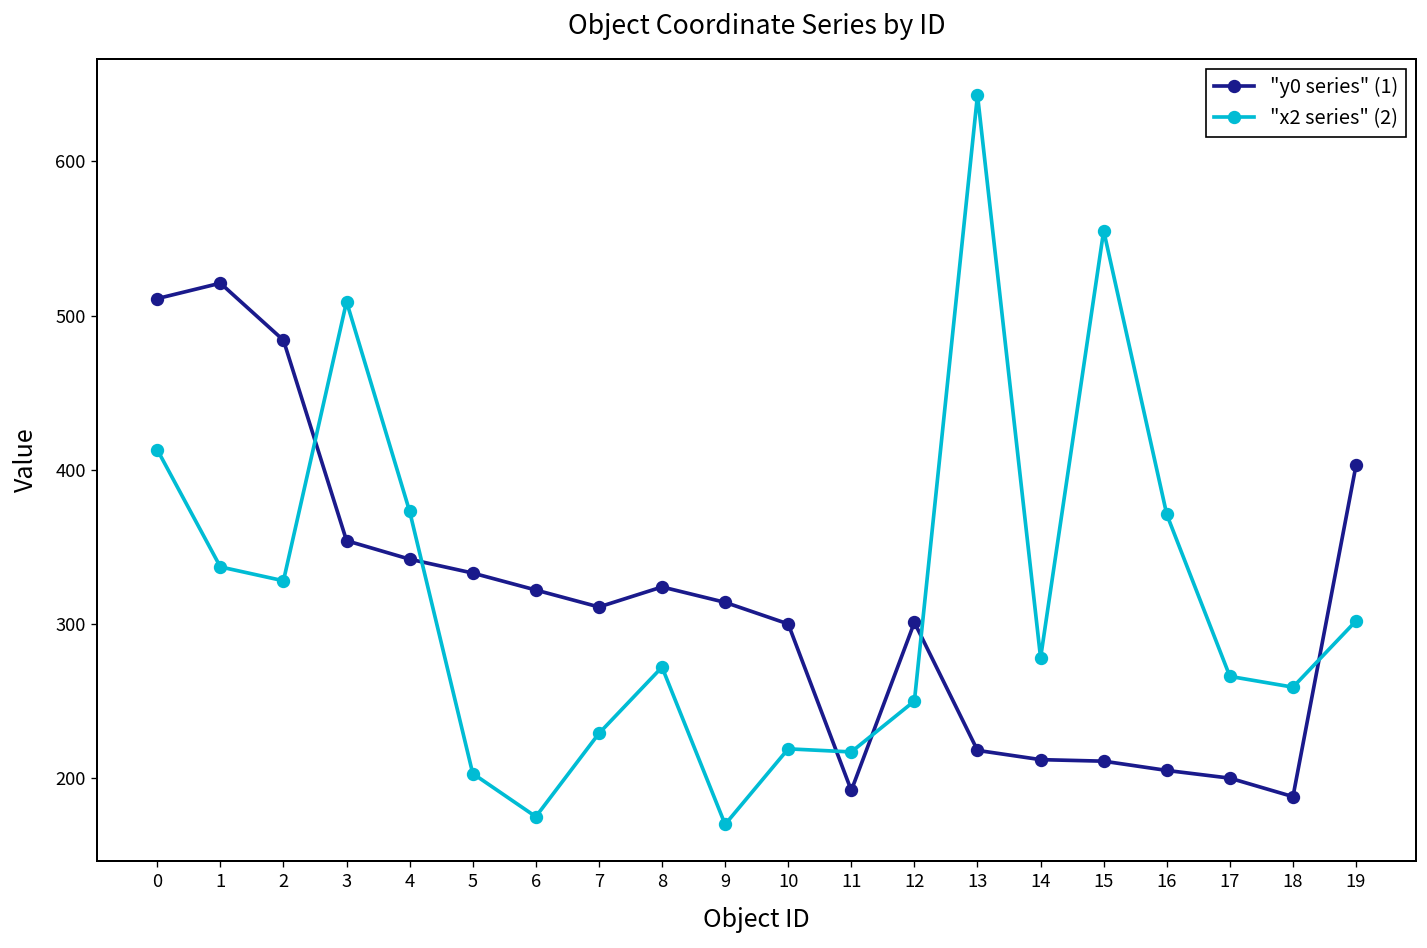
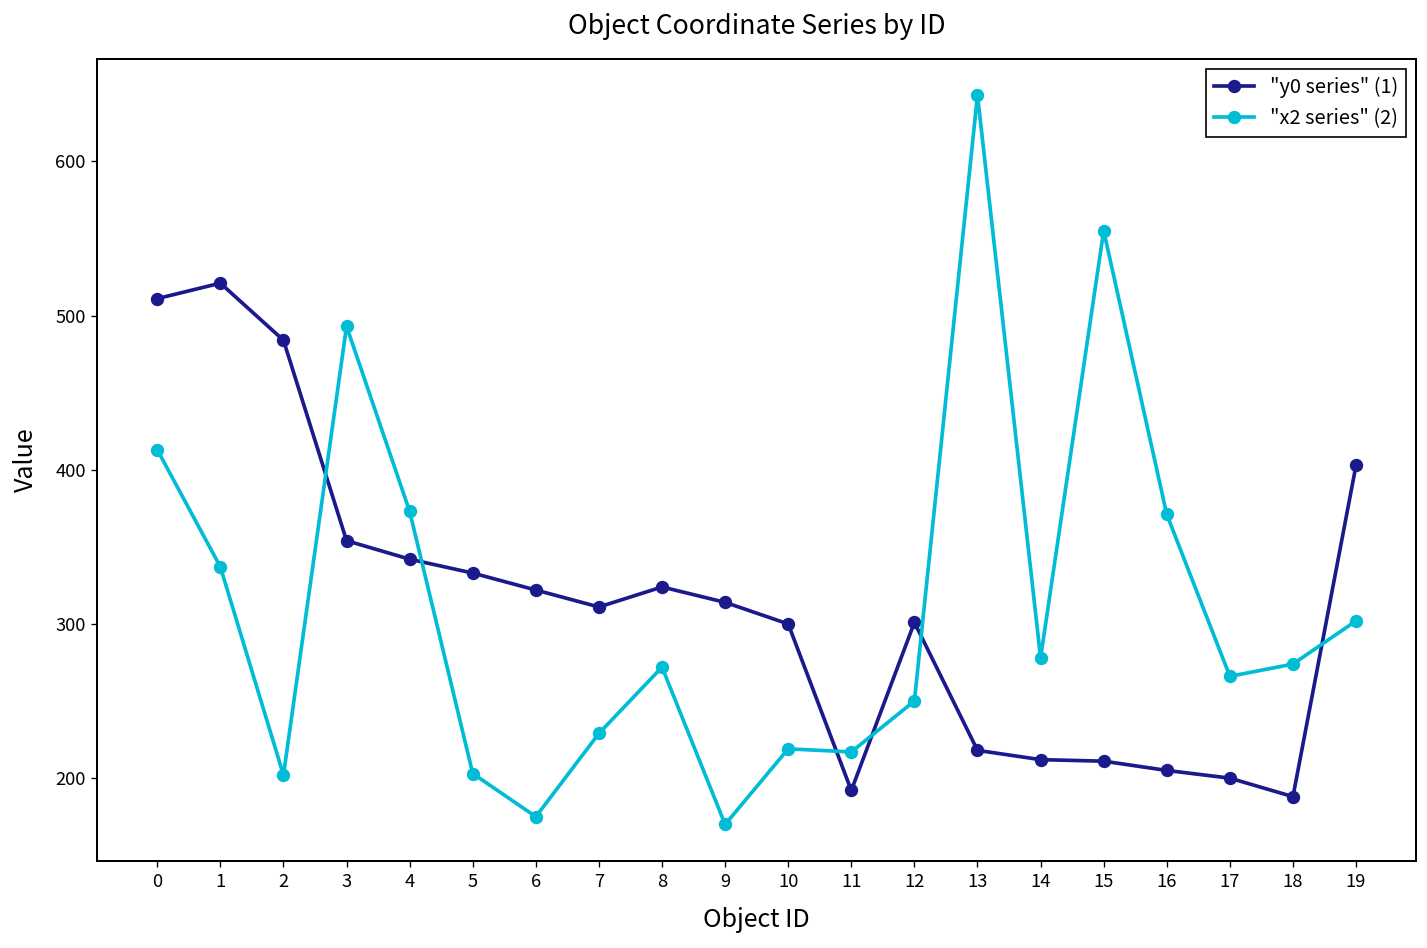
  {
    "\"y0 series\" (1)": {
      "0": 511,
      "1": 521,
      "2": 484,
      "3": 354,
      "4": 342,
      "5": 333,
      "6": 322,
      "7": 311,
      "8": 324,
      "9": 314,
      "10": 300,
      "11": 192,
      "12": 301,
      "13": 218,
      "14": 212,
      "15": 211,
      "16": 205,
      "17": 200,
      "18": 188,
      "19": 403
    },
    "\"x2 series\" (2)": {
      "0": 413,
      "1": 337,
-     "2": 328,
-     "3": 509,
+     "2": 202,
+     "3": 493,
      "4": 373,
      "5": 203,
      "6": 175,
      "7": 229,
      "8": 272,
      "9": 170,
      "10": 219,
      "11": 217,
      "12": 250,
      "13": 643,
      "14": 278,
      "15": 555,
      "16": 371,
      "17": 266,
-     "18": 259,
+     "18": 274,
      "19": 302
    }
  }
